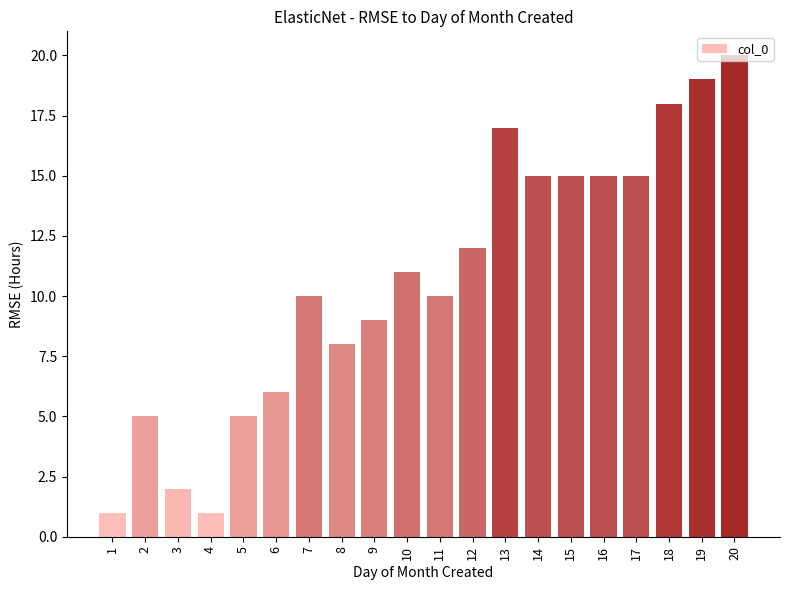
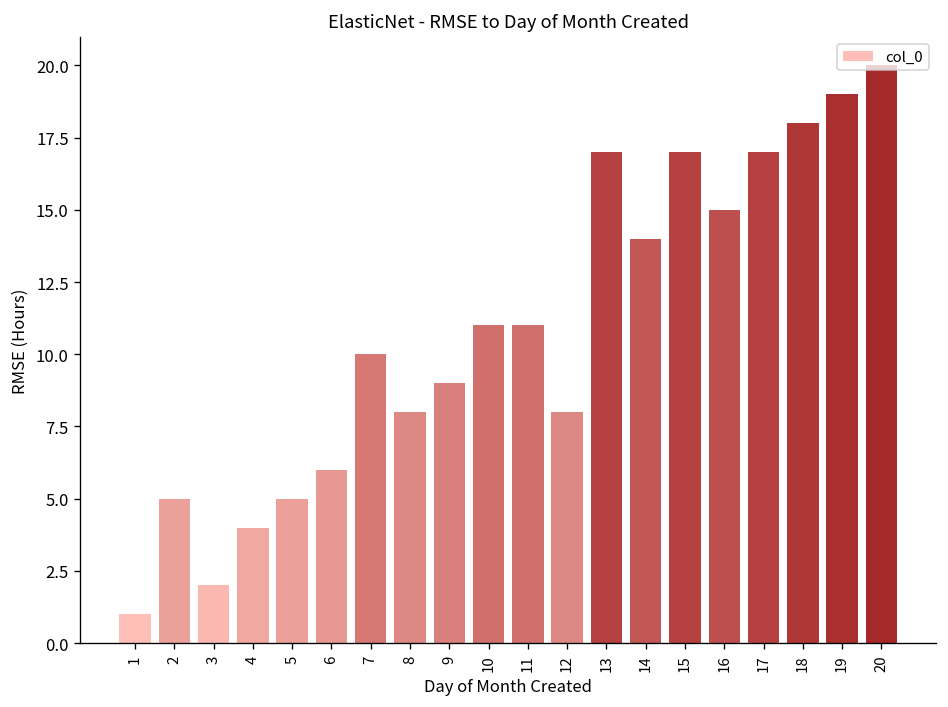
  {
    "1": 1,
    "2": 5,
    "3": 2,
-   "4": 1,
+   "4": 4,
    "5": 5,
    "6": 6,
    "7": 10,
    "8": 8,
    "9": 9,
    "10": 11,
-   "11": 10,
-   "12": 12,
+   "11": 11,
+   "12": 8,
    "13": 17,
-   "14": 15,
-   "15": 15,
+   "14": 14,
+   "15": 17,
    "16": 15,
-   "17": 15,
+   "17": 17,
    "18": 18,
    "19": 19
  }
